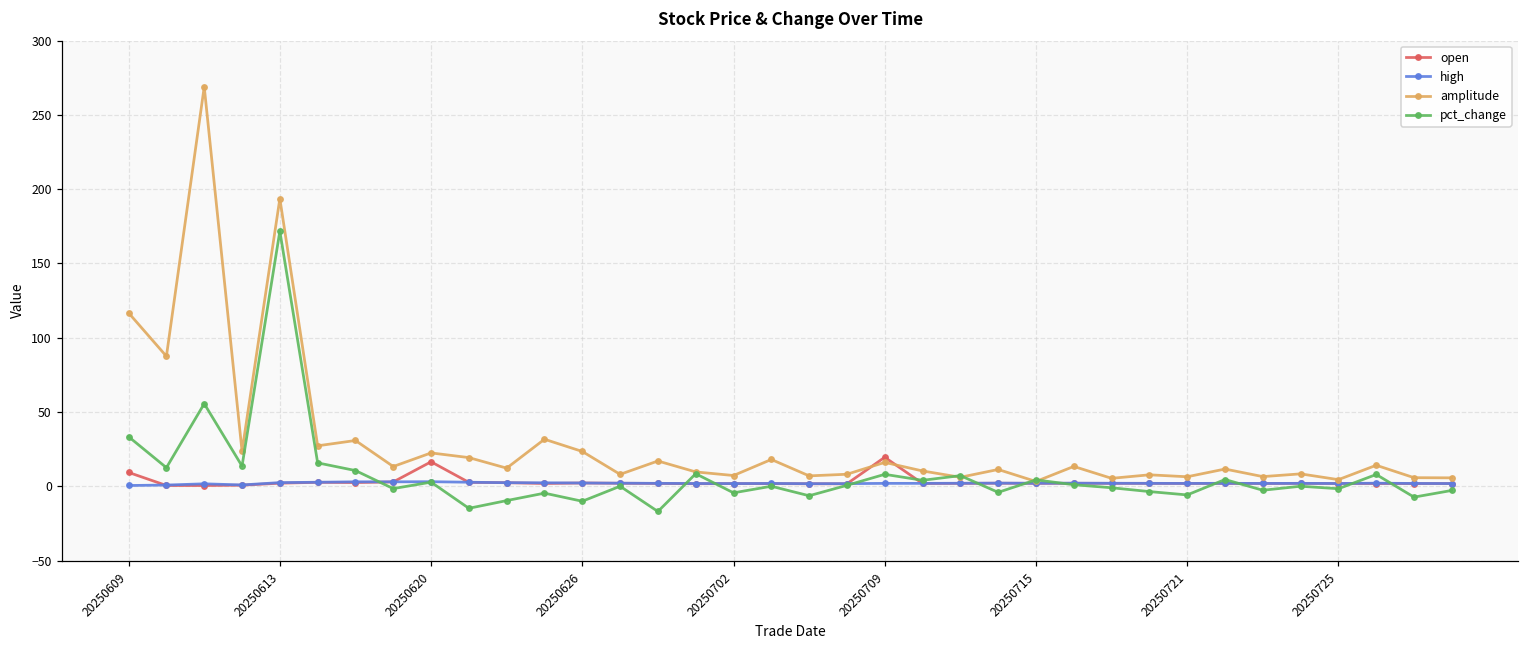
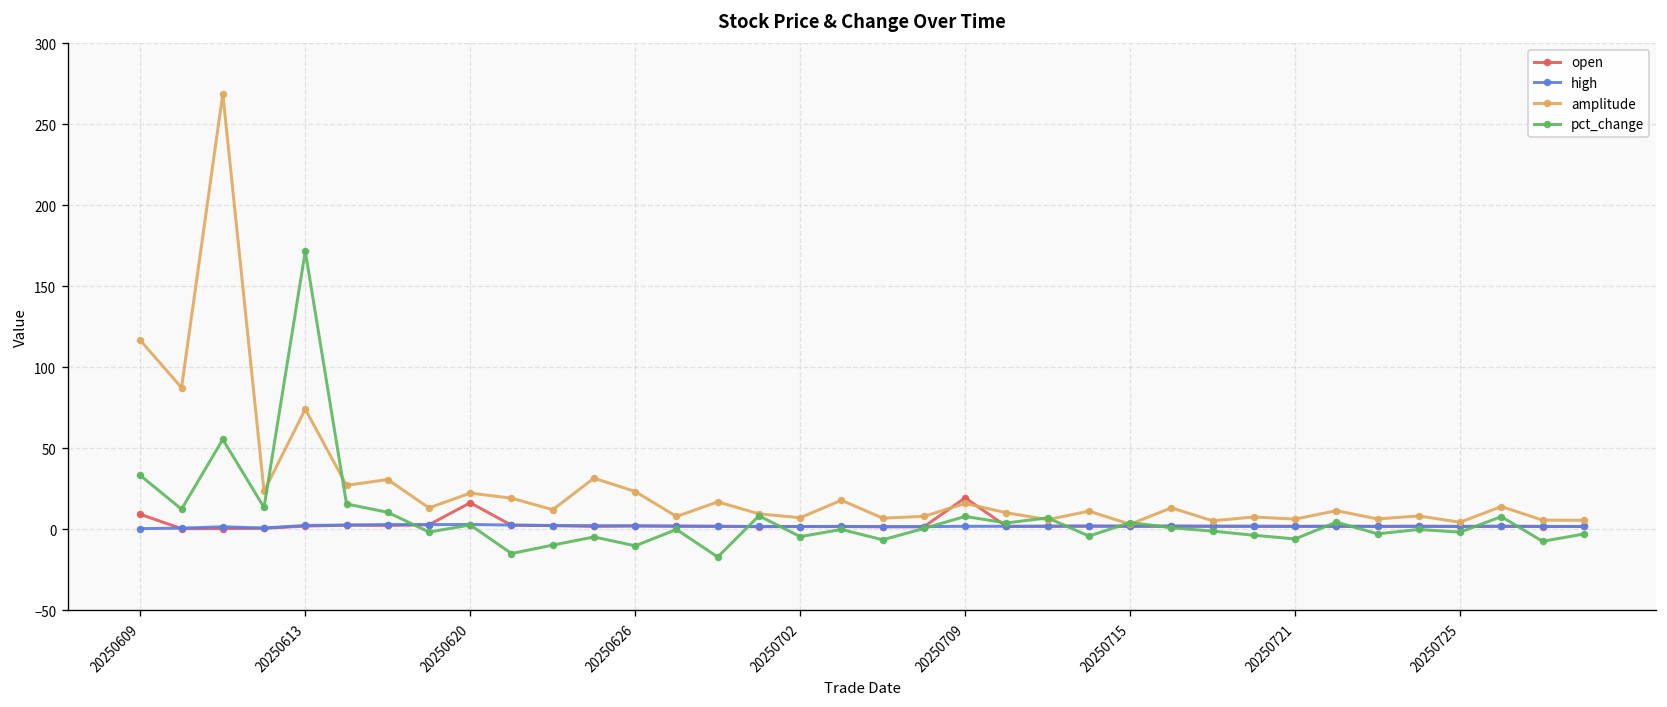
  {
    "open": {
      "20250609": 9,
      "20250620": 16,
      "20250709": 20
    },
    "high": {
      "20250609": 1,
      "20250709": 2
    },
    "amplitude": {
      "20250609": 117,
-     "20250613": 194,
+     "20250613": 74,
      "20250620": 22,
      "20250626": 23,
      "20250702": 7,
      "20250709": 16,
      "20250721": 6,
      "20250725": 4
    },
    "pct_change": {
      "20250609": 33,
      "20250613": 172,
      "20250626": -10,
      "20250702": -4,
      "20250709": 8,
      "20250721": -6,
      "20250725": -2
    }
  }
